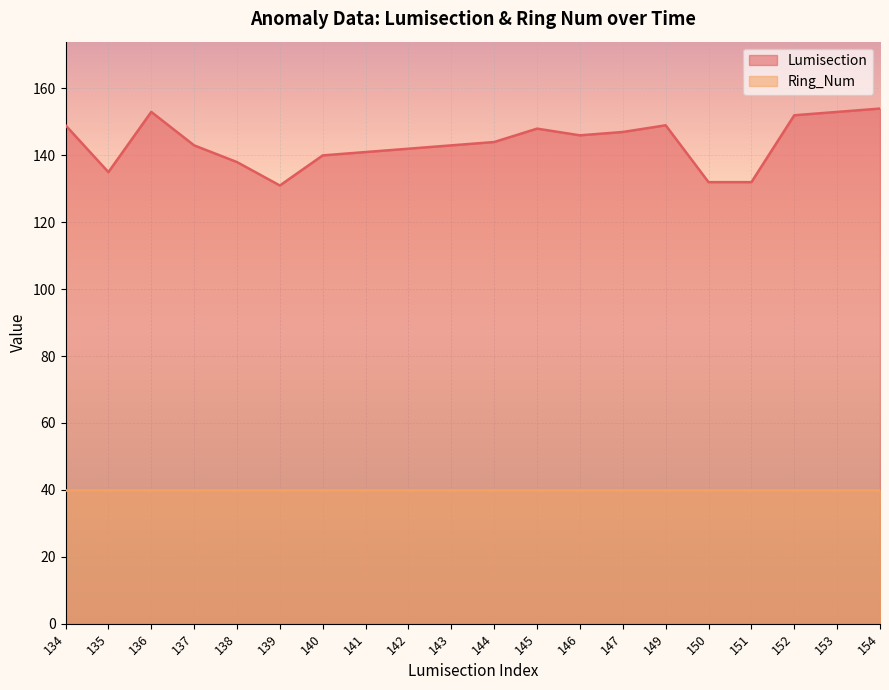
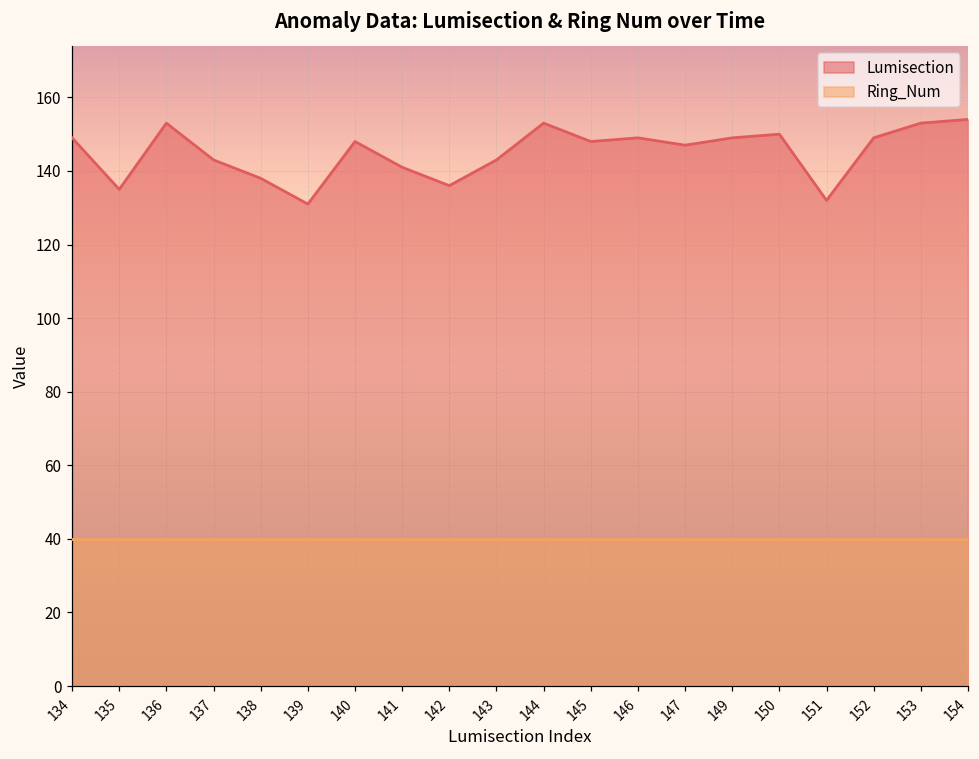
  {
    "Lumisection": {
      "134": 149,
      "135": 135,
      "136": 153,
      "137": 143,
      "138": 138,
      "139": 131,
-     "140": 140,
+     "140": 148,
      "141": 141,
-     "142": 142,
+     "142": 136,
      "143": 143,
-     "144": 144,
+     "144": 153,
      "145": 148,
-     "146": 146,
+     "146": 149,
      "147": 147,
      "149": 149,
-     "150": 132,
+     "150": 150,
      "151": 132,
-     "152": 152,
+     "152": 149,
      "153": 153,
      "154": 154
    },
    "Ring_Num": {
      "134": 40,
      "135": 40,
      "136": 40,
      "137": 40,
      "138": 40,
      "139": 40,
      "140": 40,
      "141": 40,
      "142": 40,
      "143": 40,
      "144": 40,
      "145": 40,
      "146": 40,
      "147": 40,
      "149": 40,
      "150": 40,
      "151": 40,
      "152": 40,
      "153": 40,
      "154": 40
    }
  }
